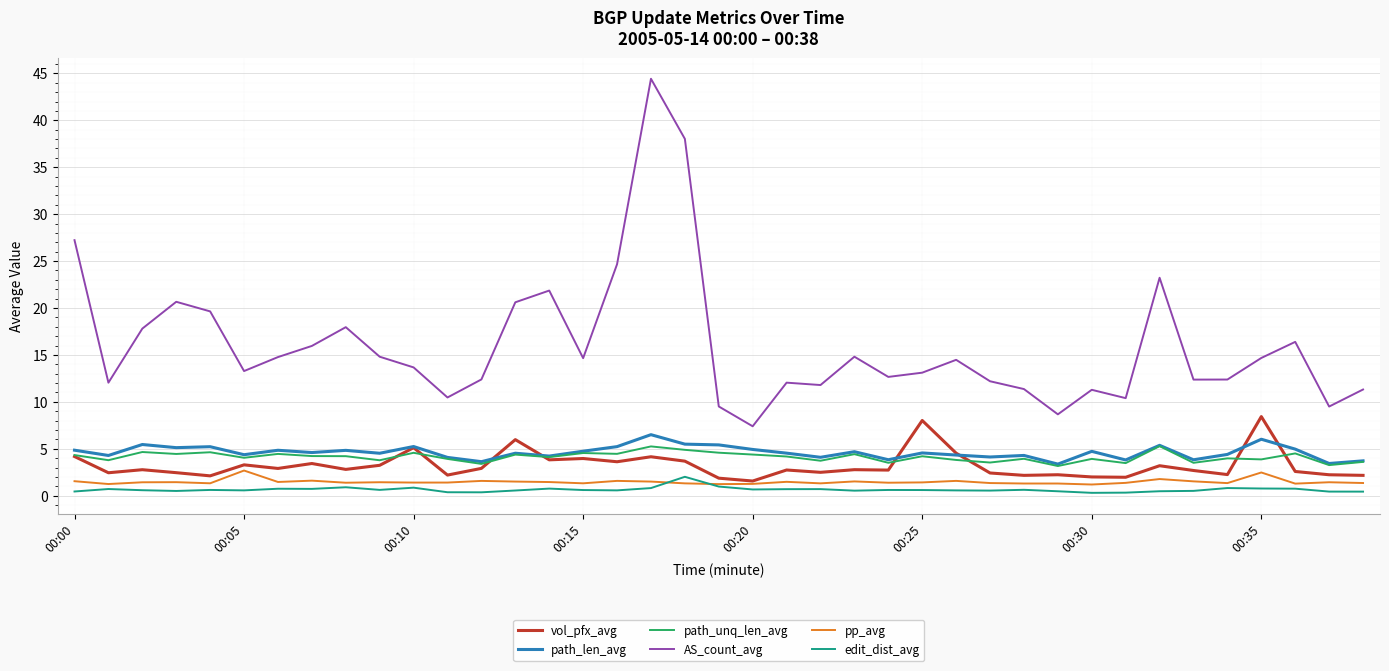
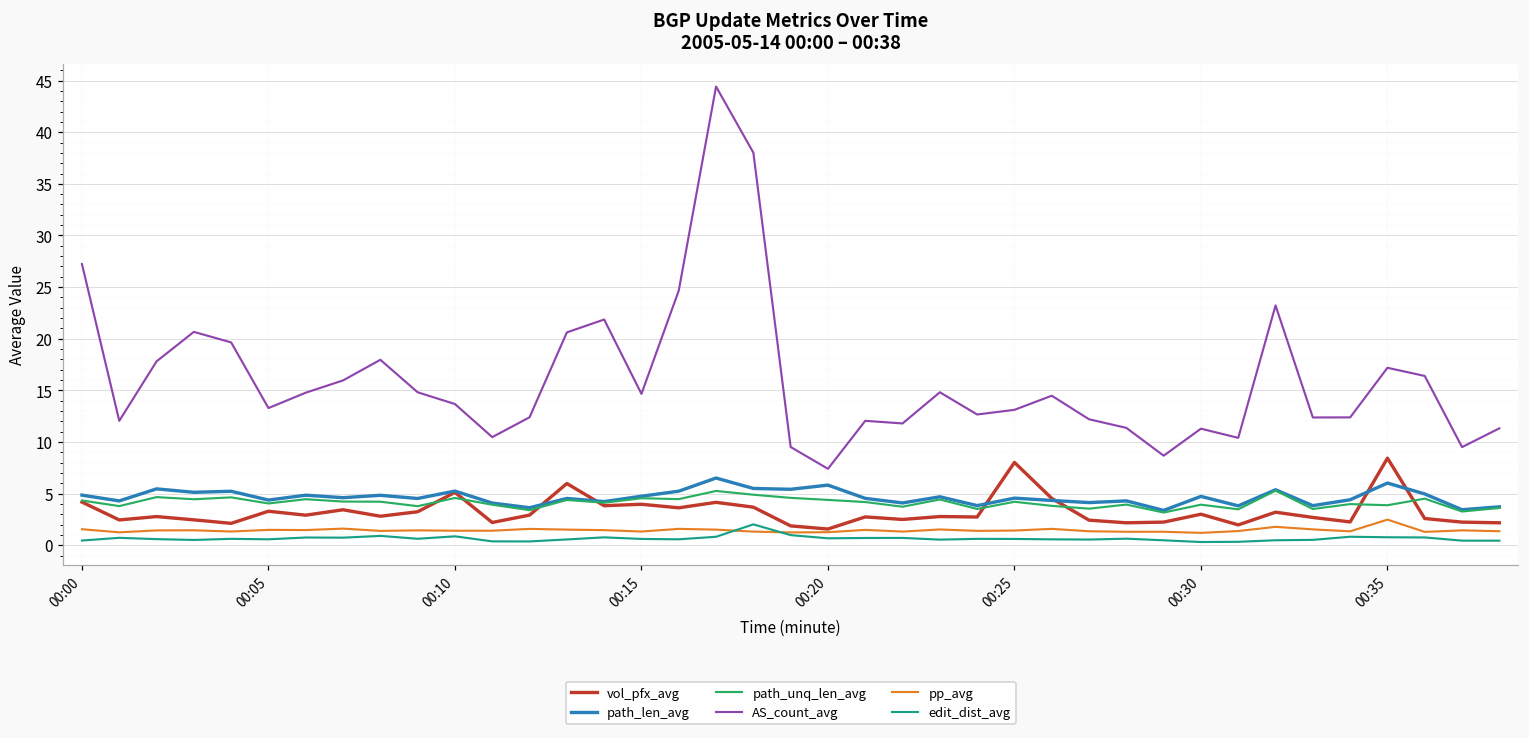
  {
    "vol_pfx_avg": {
      "00:05": 3,
      "00:15": 4,
      "00:20": 2,
      "00:25": 8,
-     "00:30": 2,
+     "00:30": 3,
      "00:35": 8
    },
    "path_len_avg": {
      "00:00": 5,
      "00:05": 4,
-     "00:20": 5,
+     "00:20": 6,
      "00:25": 5,
      "00:30": 5,
      "00:35": 6
    },
    "AS_count_avg": {
      "00:00": 27,
      "00:05": 13,
      "00:10": 14,
      "00:15": 15,
      "00:20": 7,
      "00:25": 13,
      "00:30": 11,
-     "00:35": 15
+     "00:35": 17
    },
    "pp_avg": {
      "00:00": 2,
-     "00:05": 3,
+     "00:05": 1,
      "00:10": 1,
      "00:15": 1,
      "00:20": 1,
      "00:25": 1,
      "00:30": 1,
      "00:35": 2
    }
  }
